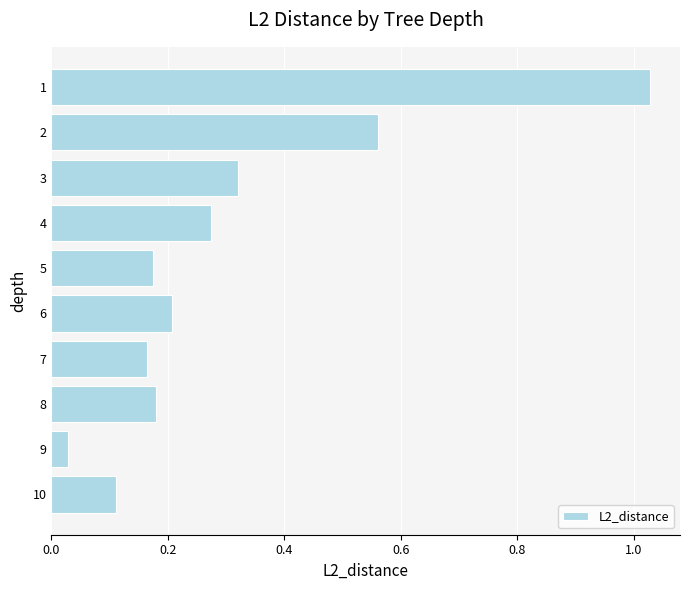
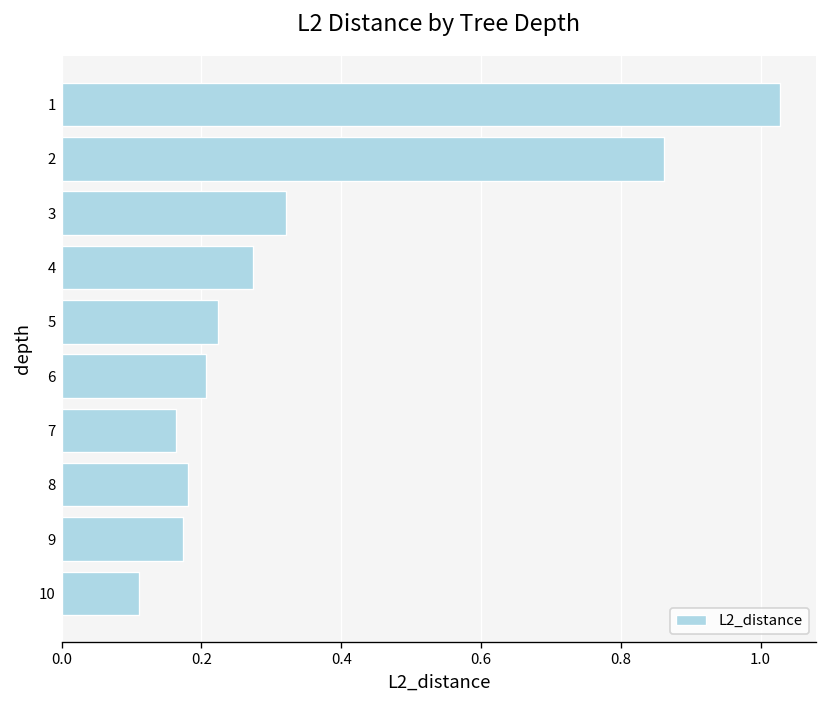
  {
    "1": 1.03,
-   "2": 0.56,
+   "2": 0.86,
    "3": 0.32,
    "4": 0.27,
-   "5": 0.17,
+   "5": 0.22,
    "6": 0.21,
    "7": 0.16,
    "8": 0.18,
-   "9": 0.03,
+   "9": 0.17,
    "10": 0.11
  }
